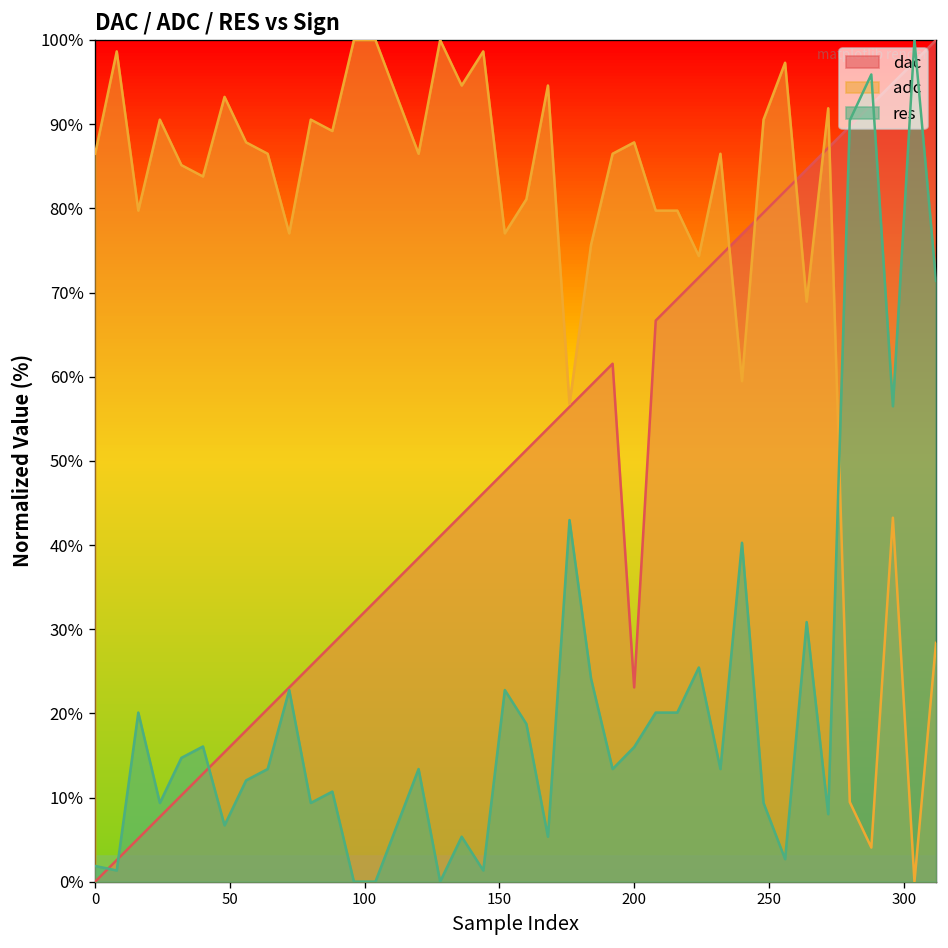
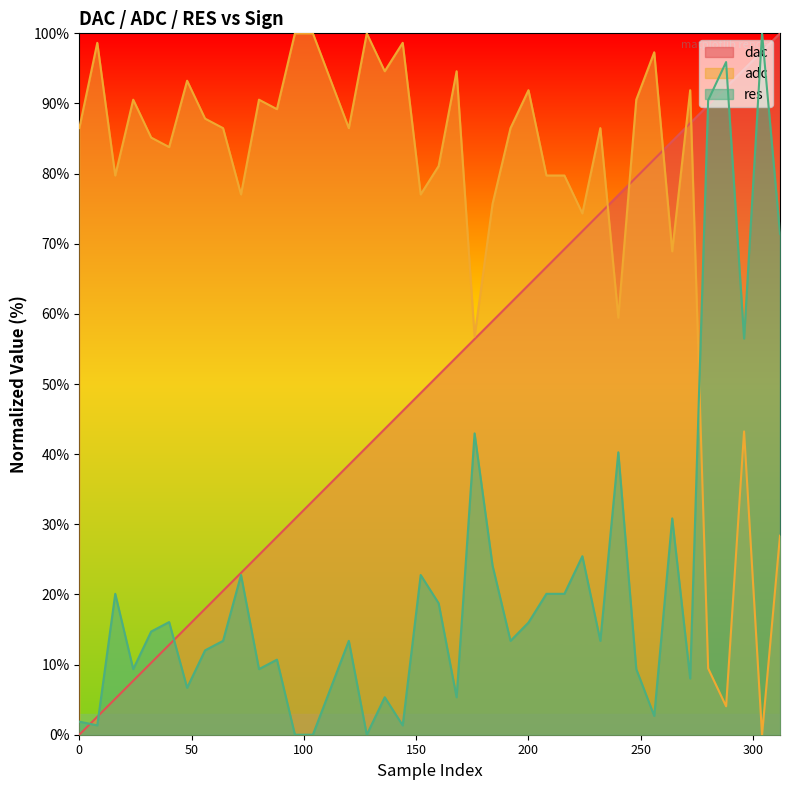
  {
    "dac": {
-     "200": "23%"
+     "200": "64%"
    },
    "adc": {
      "0": "86%",
-     "200": "88%"
+     "200": "92%"
    },
    "res": {
      "200": "16%"
    }
  }
